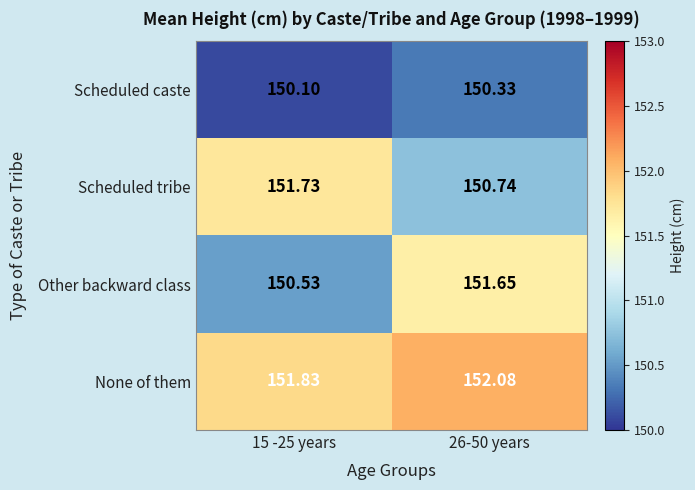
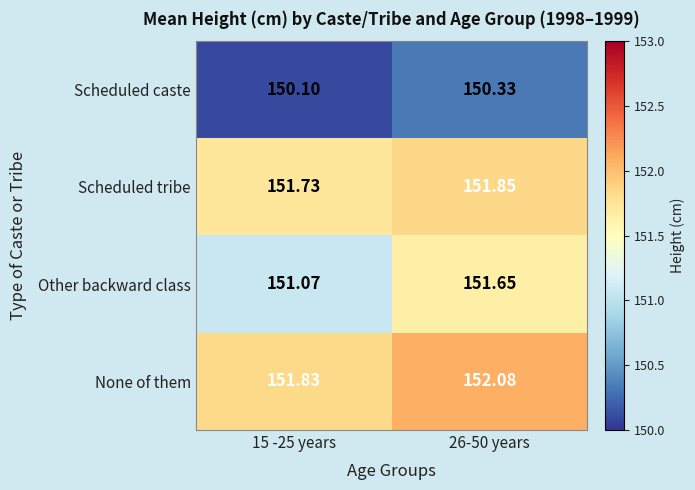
  {
    "Scheduled caste": {
      "15 -25 years": 150.10,
      "26-50 years": 150.33
    },
    "Scheduled tribe": {
      "15 -25 years": 151.73,
-     "26-50 years": 150.74
+     "26-50 years": 151.85
    },
    "Other backward class": {
-     "15 -25 years": 150.53,
+     "15 -25 years": 151.07,
      "26-50 years": 151.65
    },
    "None of them": {
      "15 -25 years": 151.83,
      "26-50 years": 152.08
    }
  }
